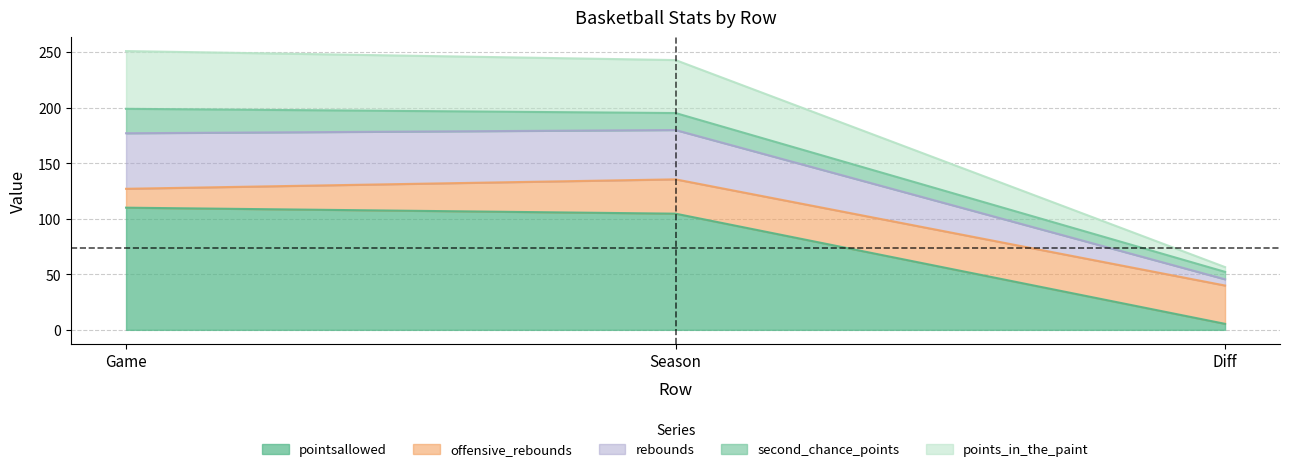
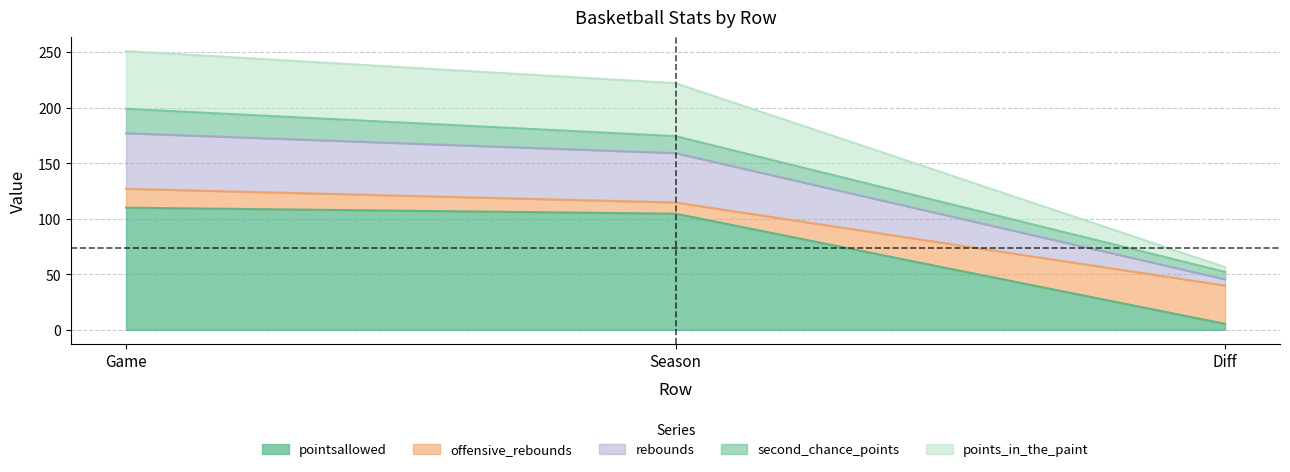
  {
    "offensive_rebounds": {
      "Game": 17,
-     "Season": 31,
+     "Season": 10,
      "Diff": 35
    }
  }
